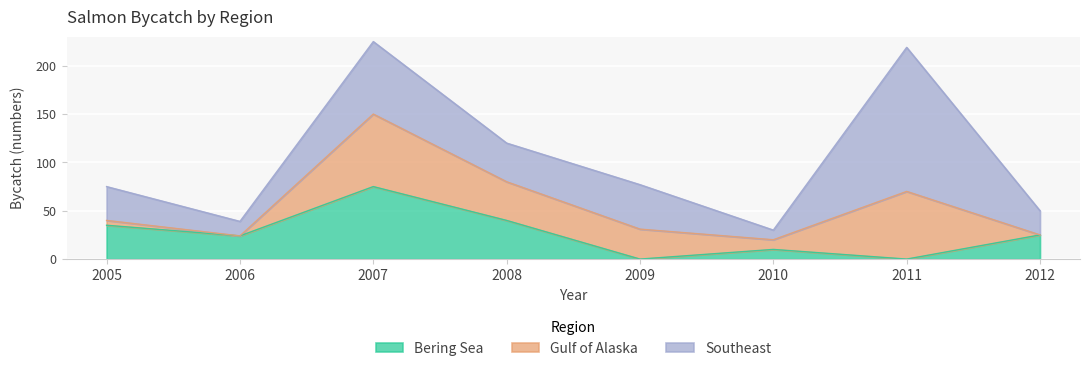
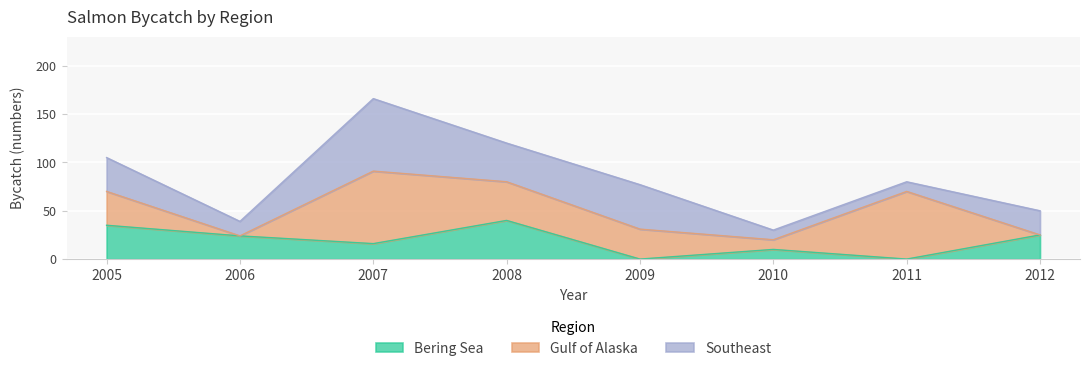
  {
    "Bering Sea": {
      "2005": 40,
-     "2007": 80,
+     "2007": 20,
      "2008": 40,
      "2009": 0,
      "2010": 10,
      "2011": 0
    },
    "Gulf of Alaska": {
-     "2005": 10,
+     "2005": 40,
      "2007": 80,
      "2008": 40,
      "2009": 30,
      "2010": 10,
      "2011": 70
    },
    "Southeast": {
      "2005": 40,
      "2006": 20,
      "2007": 80,
      "2008": 40,
      "2009": 50,
      "2010": 10,
-     "2011": 150,
+     "2011": 10,
      "2012": 30
    }
  }
